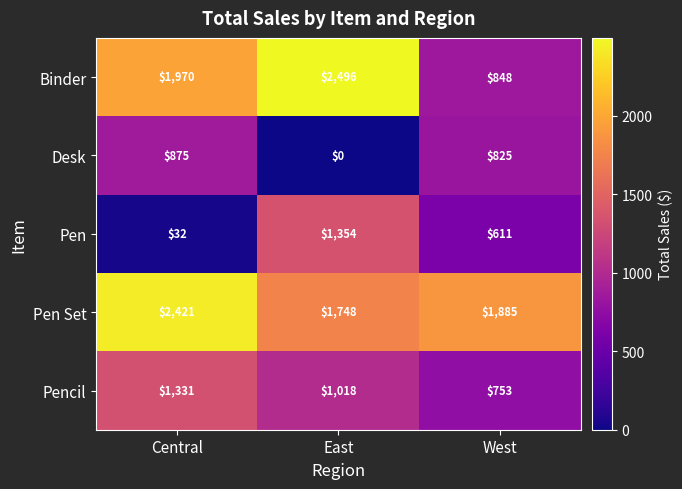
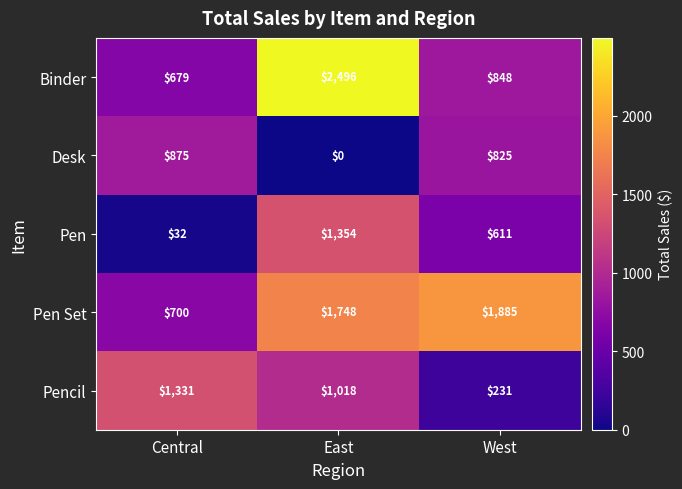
  {
    "Binder": {
-     "Central": "$1,970",
+     "Central": "$679",
      "East": "$2,496",
      "West": "$848"
    },
    "Desk": {
      "Central": "$875",
      "East": "$0",
      "West": "$825"
    },
    "Pen": {
      "Central": "$32",
      "East": "$1,354",
      "West": "$611"
    },
    "Pen Set": {
-     "Central": "$2,421",
+     "Central": "$700",
      "East": "$1,748",
      "West": "$1,885"
    },
    "Pencil": {
      "Central": "$1,331",
      "East": "$1,018",
-     "West": "$753"
+     "West": "$231"
    }
  }
